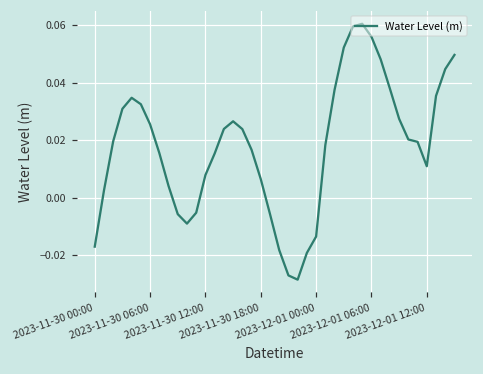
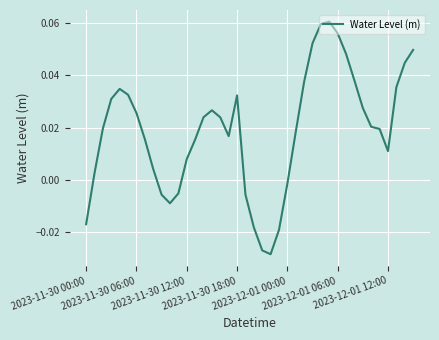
  {
    "2023-11-30 00:00": -0.017,
    "2023-11-30 06:00": 0.026,
    "2023-11-30 12:00": 0.008,
-   "2023-11-30 18:00": 0.007,
-   "2023-12-01 00:00": -0.014,
+   "2023-11-30 18:00": 0.032,
+   "2023-12-01 00:00": -0.001,
    "2023-12-01 12:00": 0.011
  }
